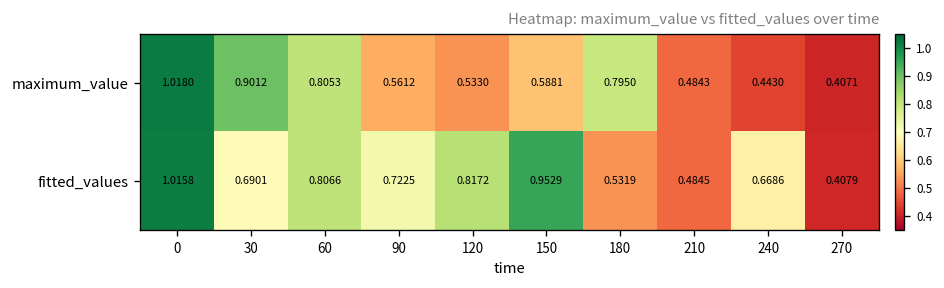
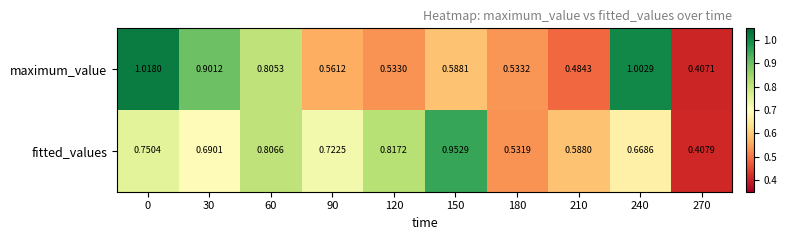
  {
    "maximum_value": {
      "0": 1.0180,
      "30": 0.9012,
      "60": 0.8053,
      "90": 0.5612,
      "120": 0.5330,
      "150": 0.5881,
-     "180": 0.7950,
+     "180": 0.5332,
      "210": 0.4843,
-     "240": 0.4430,
+     "240": 1.0029,
      "270": 0.4071
    },
    "fitted_values": {
-     "0": 1.0158,
+     "0": 0.7504,
      "30": 0.6901,
      "60": 0.8066,
      "90": 0.7225,
      "120": 0.8172,
      "150": 0.9529,
      "180": 0.5319,
-     "210": 0.4845,
+     "210": 0.5880,
      "240": 0.6686,
      "270": 0.4079
    }
  }
